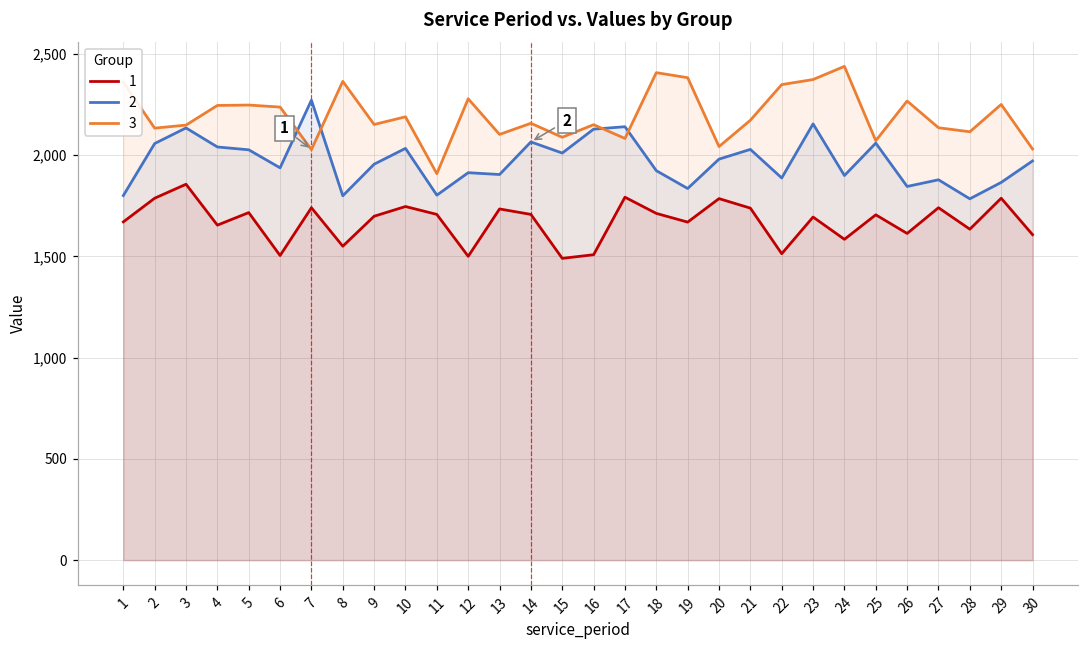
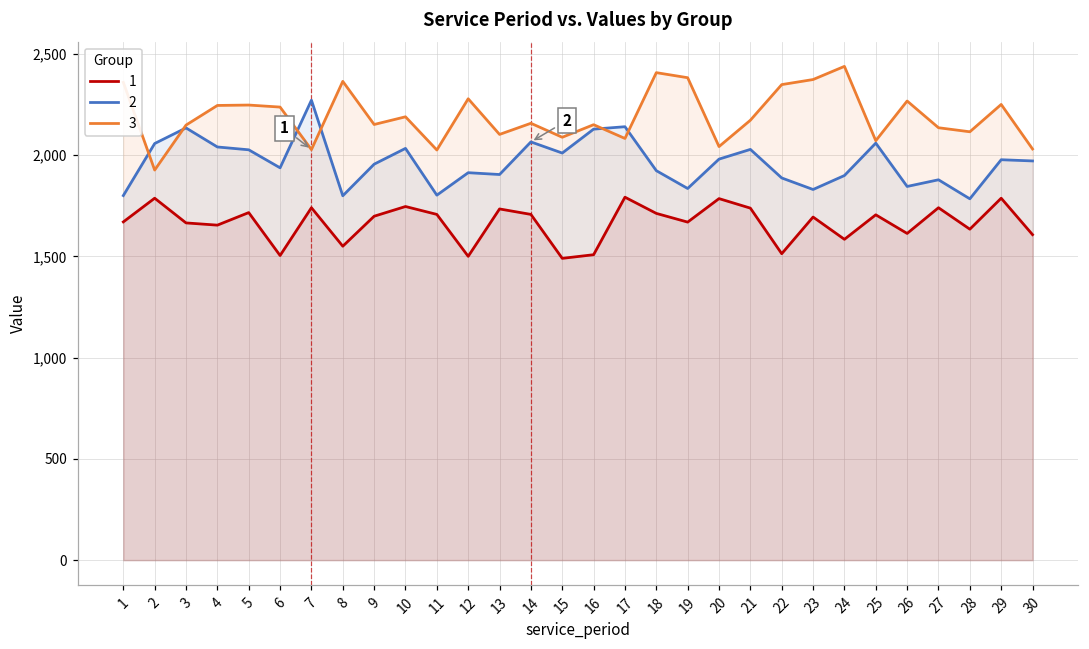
  {
    "1": {
      "1": "1,670",
      "2": "1,790",
-     "3": "1,860",
+     "3": "1,670",
      "4": "1,650",
      "5": "1,720",
      "6": "1,500",
      "7": "1,740",
      "8": "1,550",
      "9": "1,700",
      "10": "1,750",
      "11": "1,710",
      "12": "1,500",
      "13": "1,730",
      "14": "1,710",
      "15": "1,490",
      "16": "1,510",
      "17": "1,790",
      "18": "1,710",
      "19": "1,670",
      "20": "1,790",
      "21": "1,740",
      "22": "1,510",
      "23": "1,690",
      "24": "1,580",
      "25": "1,710",
      "26": "1,610",
      "27": "1,740",
      "28": "1,630",
      "29": "1,790",
      "30": "1,610"
    },
    "2": {
      "1": "1,800",
      "2": "2,060",
      "3": "2,130",
      "4": "2,040",
      "5": "2,030",
      "6": "1,940",
      "7": "2,270",
      "8": "1,800",
      "9": "1,960",
      "10": "2,030",
      "11": "1,800",
      "12": "1,910",
      "13": "1,900",
      "14": "2,070",
      "15": "2,010",
      "16": "2,130",
      "17": "2,140",
      "18": "1,920",
      "19": "1,840",
      "20": "1,980",
      "21": "2,030",
      "22": "1,890",
-     "23": "2,150",
+     "23": "1,830",
      "24": "1,900",
      "26": "1,850",
      "27": "1,880",
      "28": "1,780",
-     "29": "1,870",
+     "29": "1,980",
      "30": "1,970"
    },
    "3": {
-     "2": "2,130",
+     "2": "1,930",
      "3": "2,150",
      "4": "2,250",
      "5": "2,250",
      "6": "2,240",
      "8": "2,360",
      "9": "2,150",
      "10": "2,190",
-     "11": "1,910",
+     "11": "2,030",
      "12": "2,280",
      "13": "2,100",
      "14": "2,160",
      "16": "2,150",
      "17": "2,080",
      "18": "2,410",
      "19": "2,380",
      "20": "2,040",
      "21": "2,170",
      "22": "2,350",
      "23": "2,370",
      "24": "2,440",
      "26": "2,270",
      "27": "2,140",
      "28": "2,120",
      "29": "2,250",
      "30": "2,030"
    }
  }
